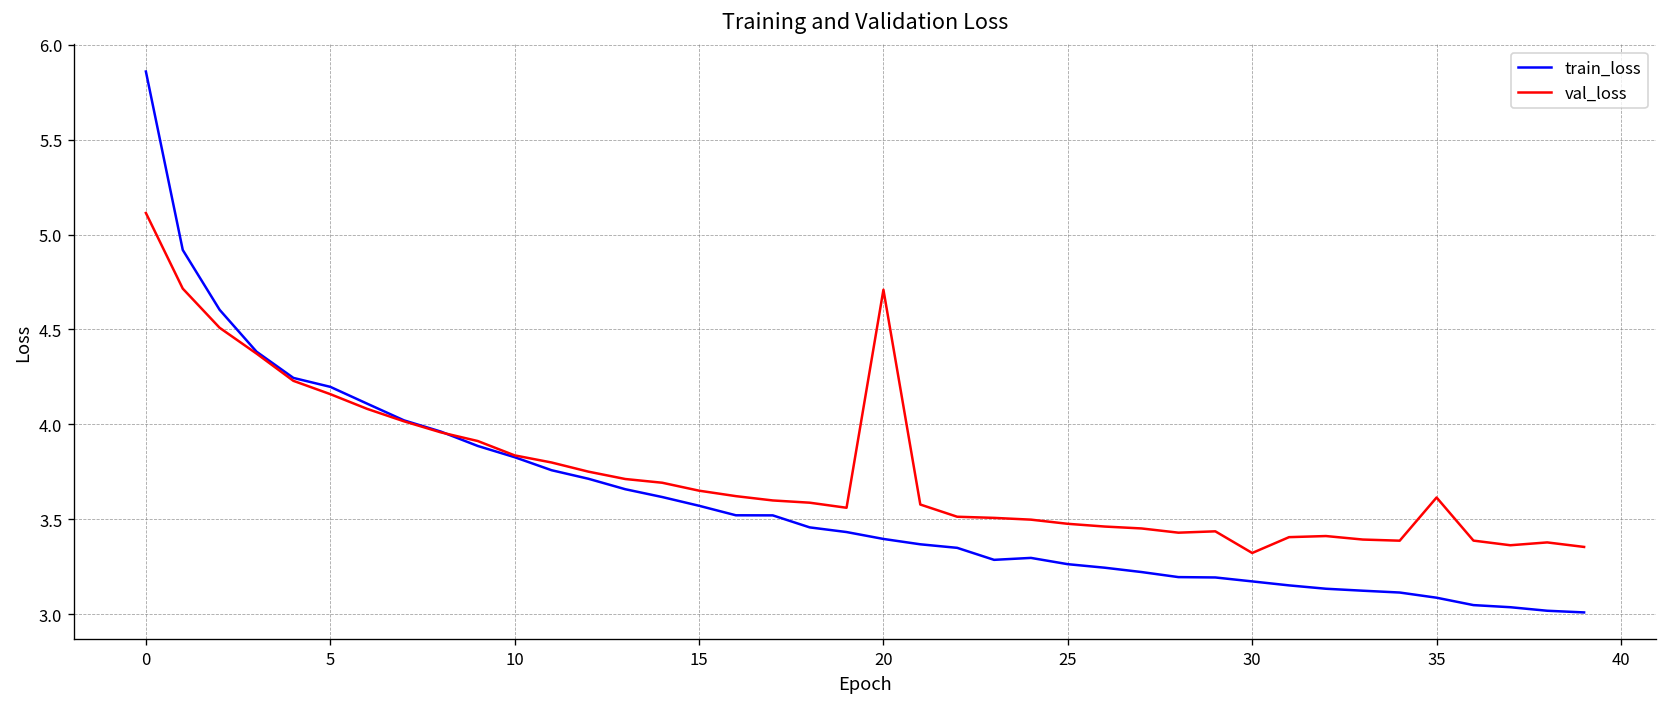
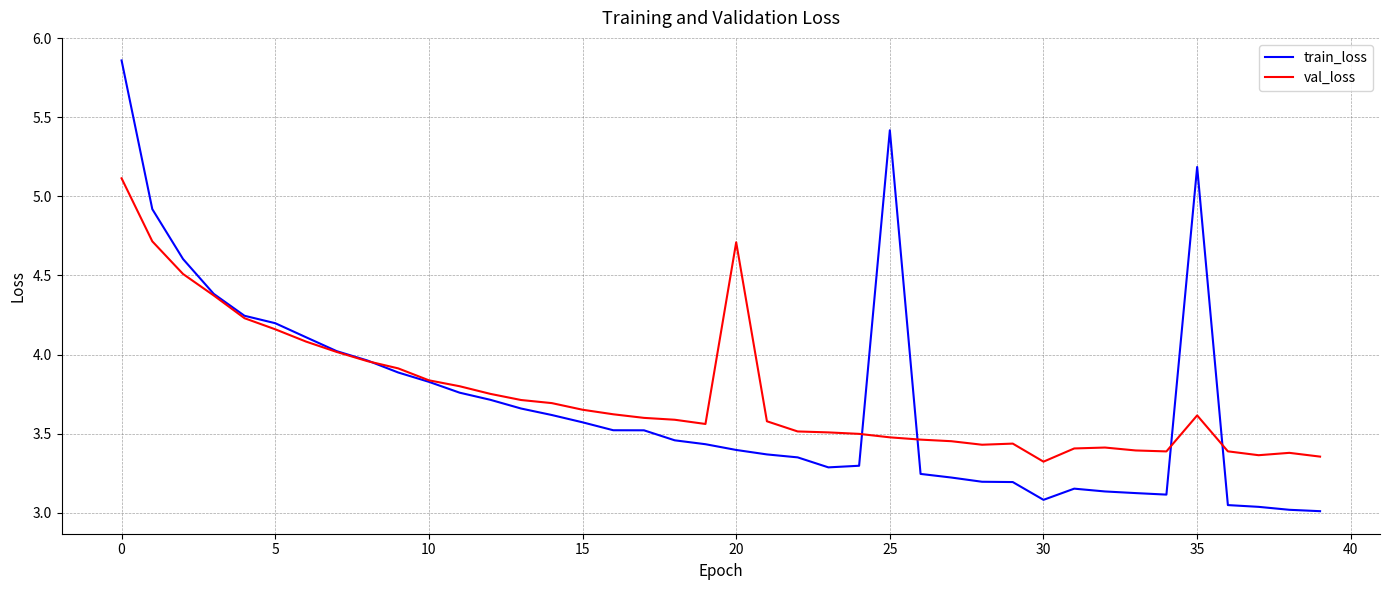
  {
    "train_loss": {
      "0": 5.86,
      "5": 4.20,
      "15": 3.57,
      "20": 3.40,
-     "25": 3.26,
-     "30": 3.17,
-     "35": 3.09
+     "25": 5.42,
+     "30": 3.08,
+     "35": 5.19
    },
    "val_loss": {
      "0": 5.11,
      "5": 4.16,
      "15": 3.65,
      "20": 4.71,
      "25": 3.48,
      "30": 3.32,
      "35": 3.61
    }
  }
